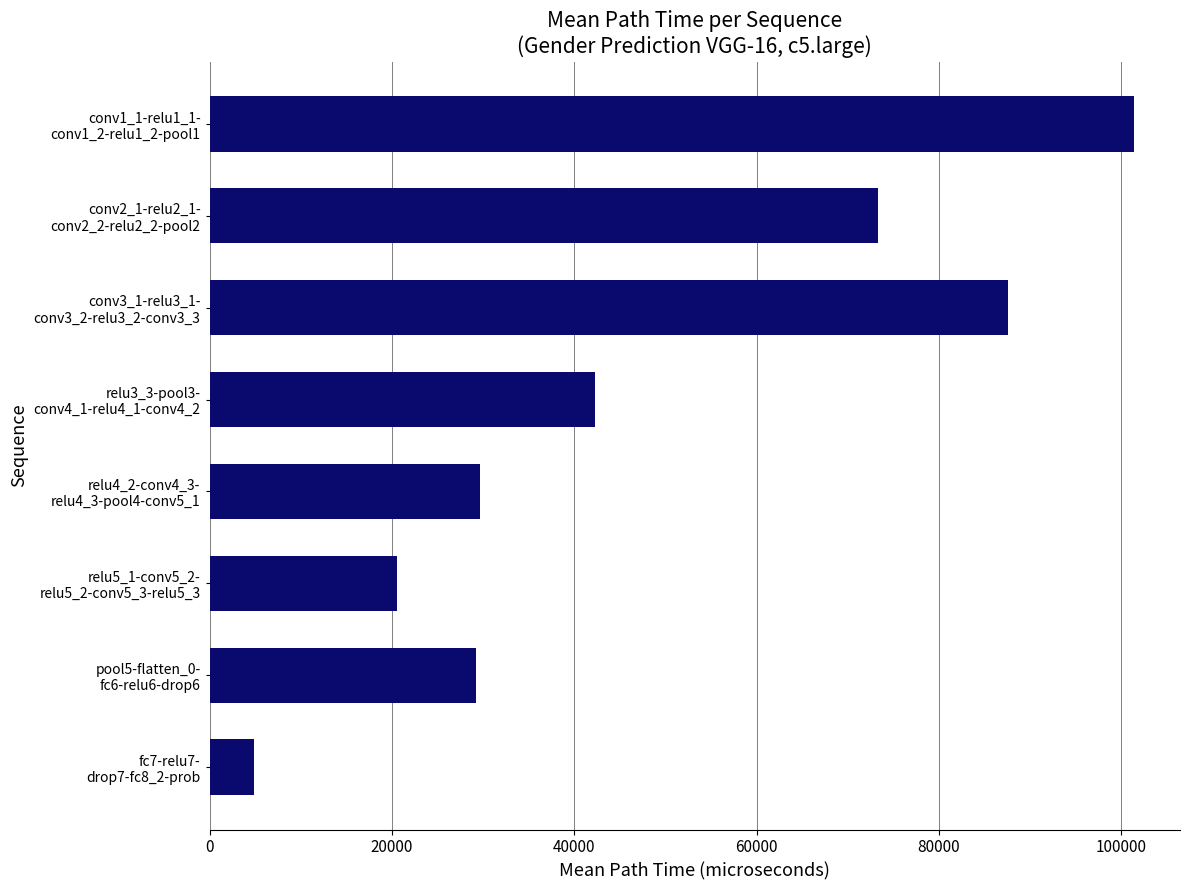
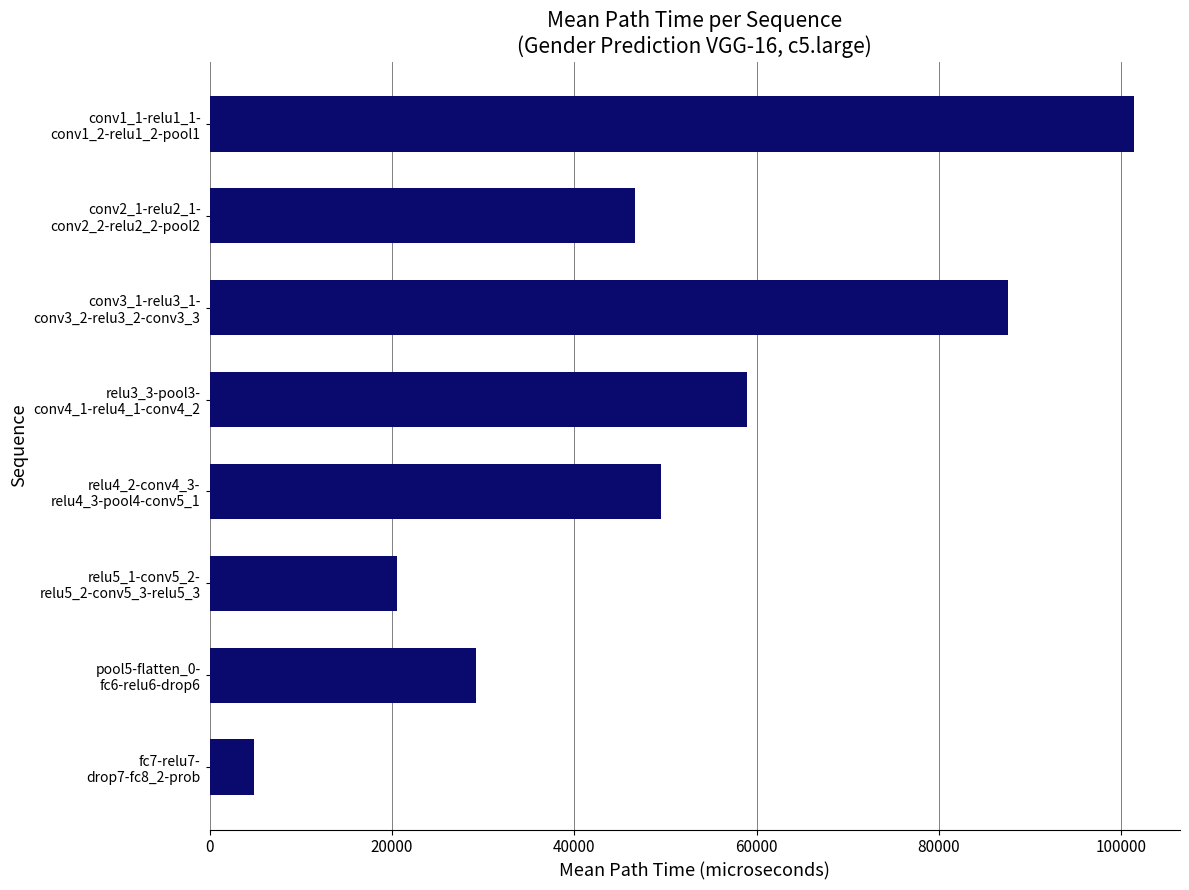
  {
    "conv1_1-relu1_1- conv1_2-relu1_2-pool1": 101000,
-   "conv2_1-relu2_1- conv2_2-relu2_2-pool2": 73000,
+   "conv2_1-relu2_1- conv2_2-relu2_2-pool2": 47000,
    "conv3_1-relu3_1- conv3_2-relu3_2-conv3_3": 88000,
-   "relu3_3-pool3- conv4_1-relu4_1-conv4_2": 42000,
-   "relu4_2-conv4_3- relu4_3-pool4-conv5_1": 30000,
+   "relu3_3-pool3- conv4_1-relu4_1-conv4_2": 59000,
+   "relu4_2-conv4_3- relu4_3-pool4-conv5_1": 50000,
    "relu5_1-conv5_2- relu5_2-conv5_3-relu5_3": 21000,
    "pool5-flatten_0- fc6-relu6-drop6": 29000,
    "fc7-relu7- drop7-fc8_2-prob": 5000
  }
